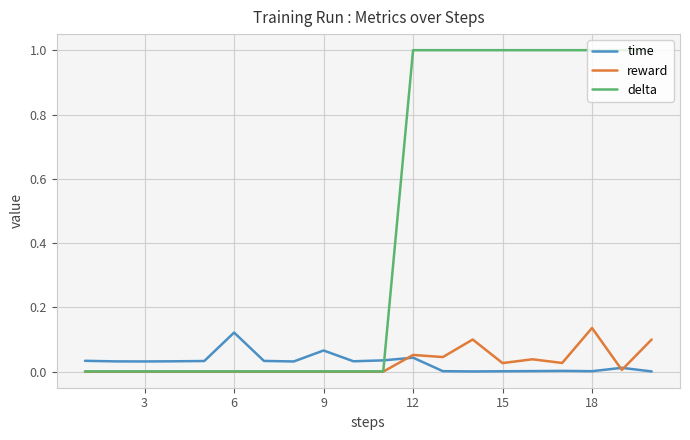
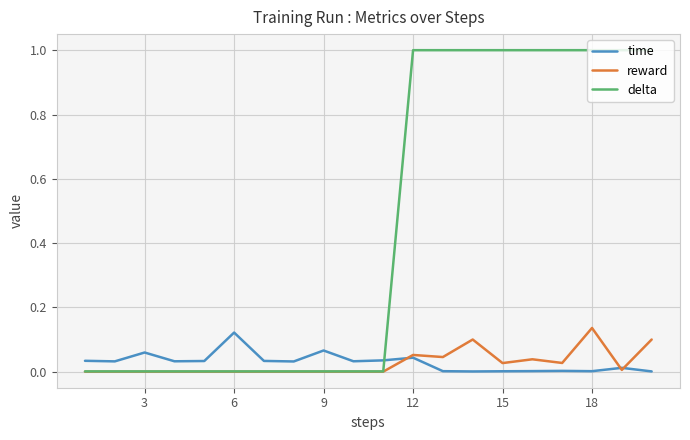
  {
    "time": {
-     "3": 0.03,
+     "3": 0.06,
      "6": 0.12,
      "9": 0.07,
      "12": 0.04,
      "15": 0.00,
      "18": 0.00
    },
    "reward": {
      "12": 0.05,
      "15": 0.03,
      "18": 0.14
    },
    "delta": {
      "12": 1.00,
      "15": 1.00
    }
  }
